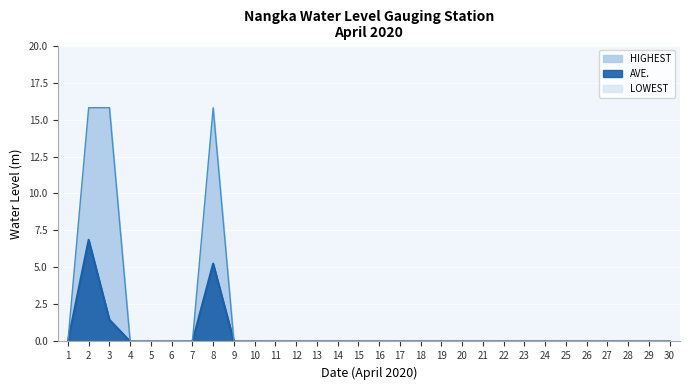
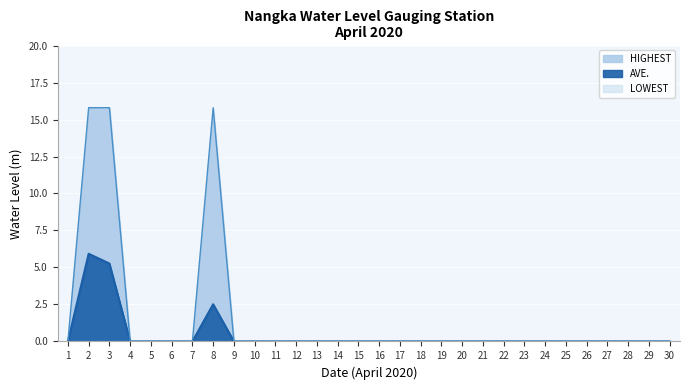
  {
    "AVE.": {
-     "2": 6.9,
-     "3": 1.5,
-     "8": 5.3
+     "2": 5.9,
+     "3": 5.3,
+     "8": 2.5
    }
  }
